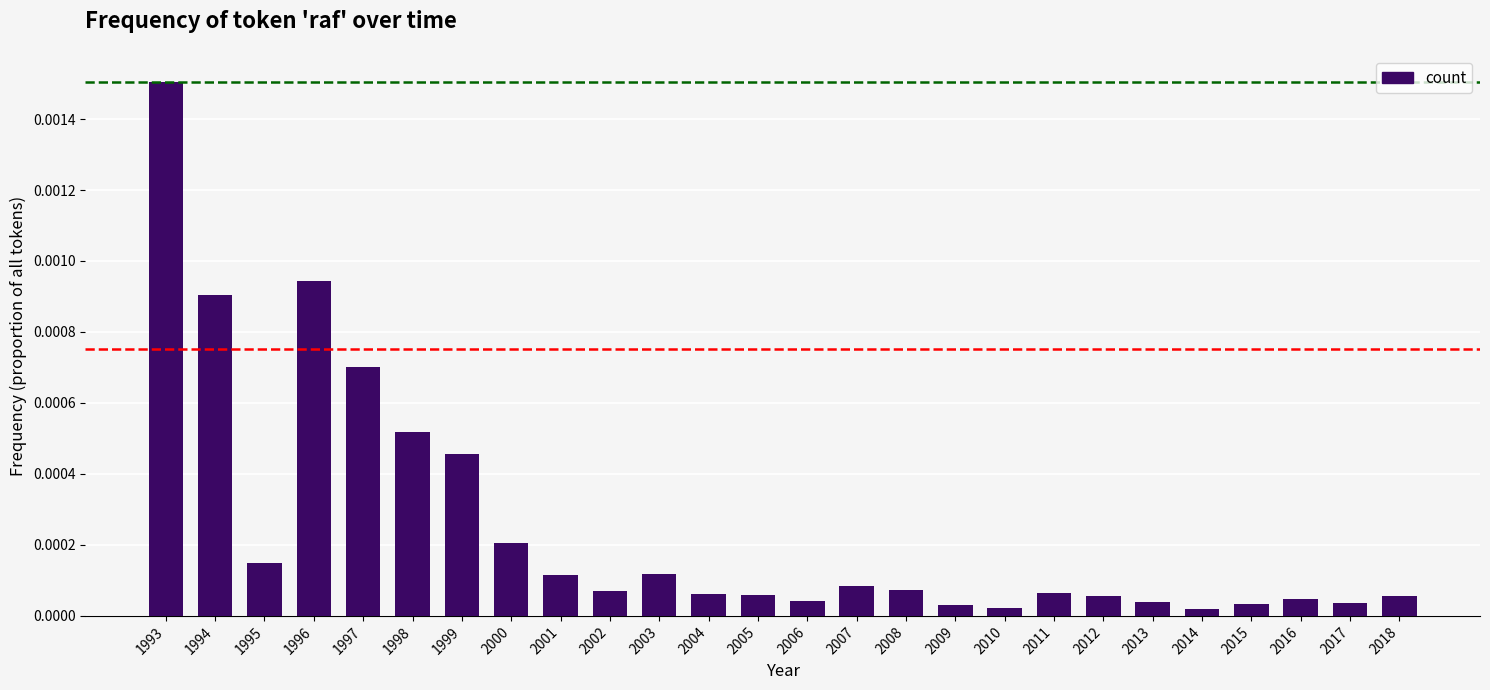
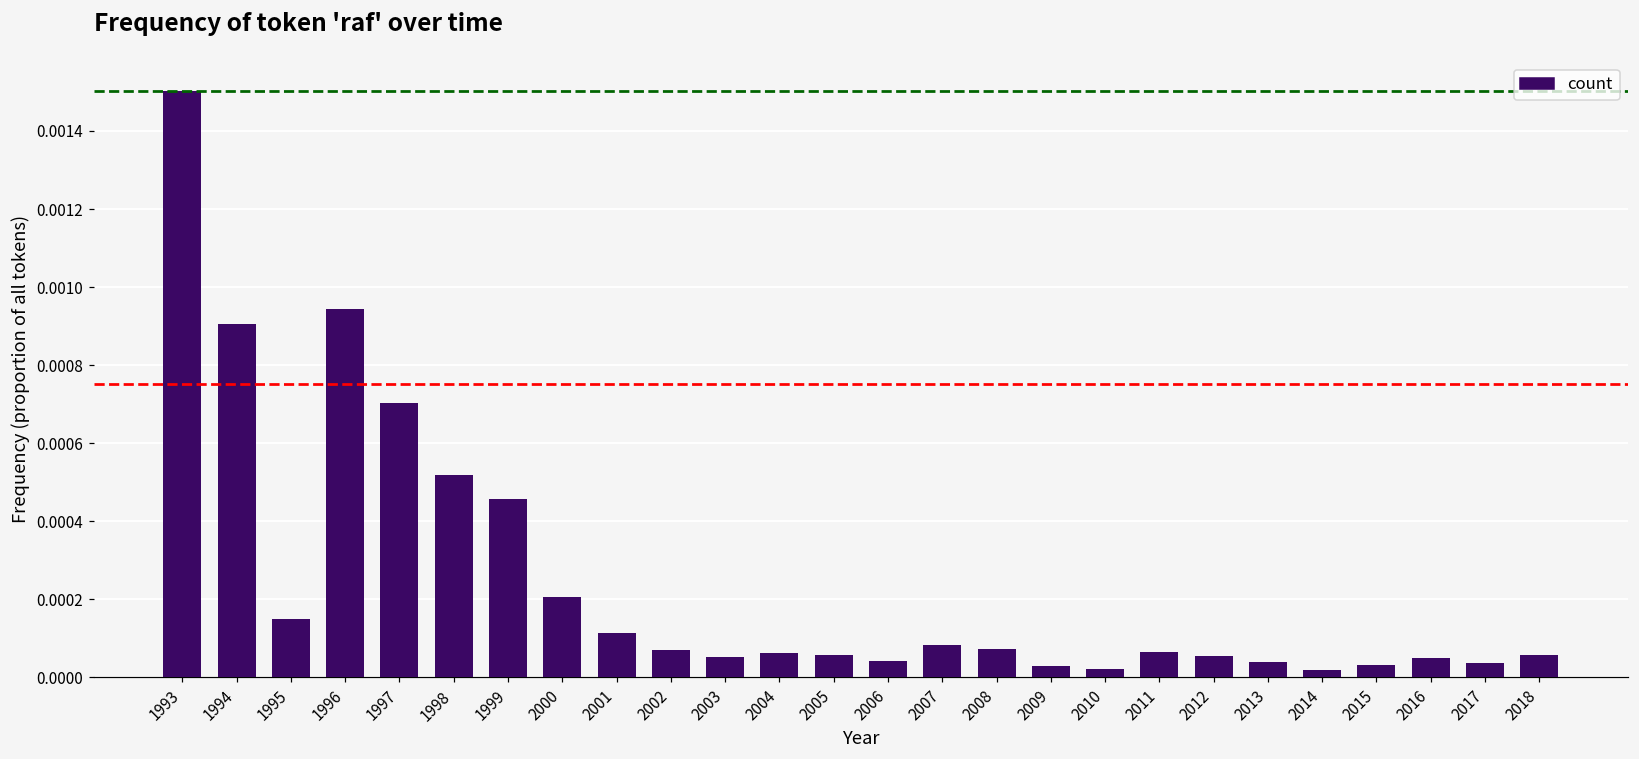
  {
    "1993": 0.00150,
    "1994": 0.00091,
    "1995": 0.00015,
    "1996": 0.00095,
    "1997": 0.00070,
    "1998": 0.00052,
    "1999": 0.00046,
    "2000": 0.00021,
    "2001": 0.00012,
    "2002": 0.00007,
-   "2003": 0.00012,
+   "2003": 0.00005,
    "2004": 0.00006,
    "2005": 0.00006,
    "2006": 0.00004,
    "2007": 0.00008,
    "2008": 0.00007,
    "2009": 0.00003,
    "2010": 0.00002,
    "2011": 0.00007,
    "2012": 0.00006,
    "2013": 0.00004,
    "2014": 0.00002,
    "2015": 0.00003,
    "2016": 0.00005,
    "2017": 0.00004,
    "2018": 0.00006
  }
